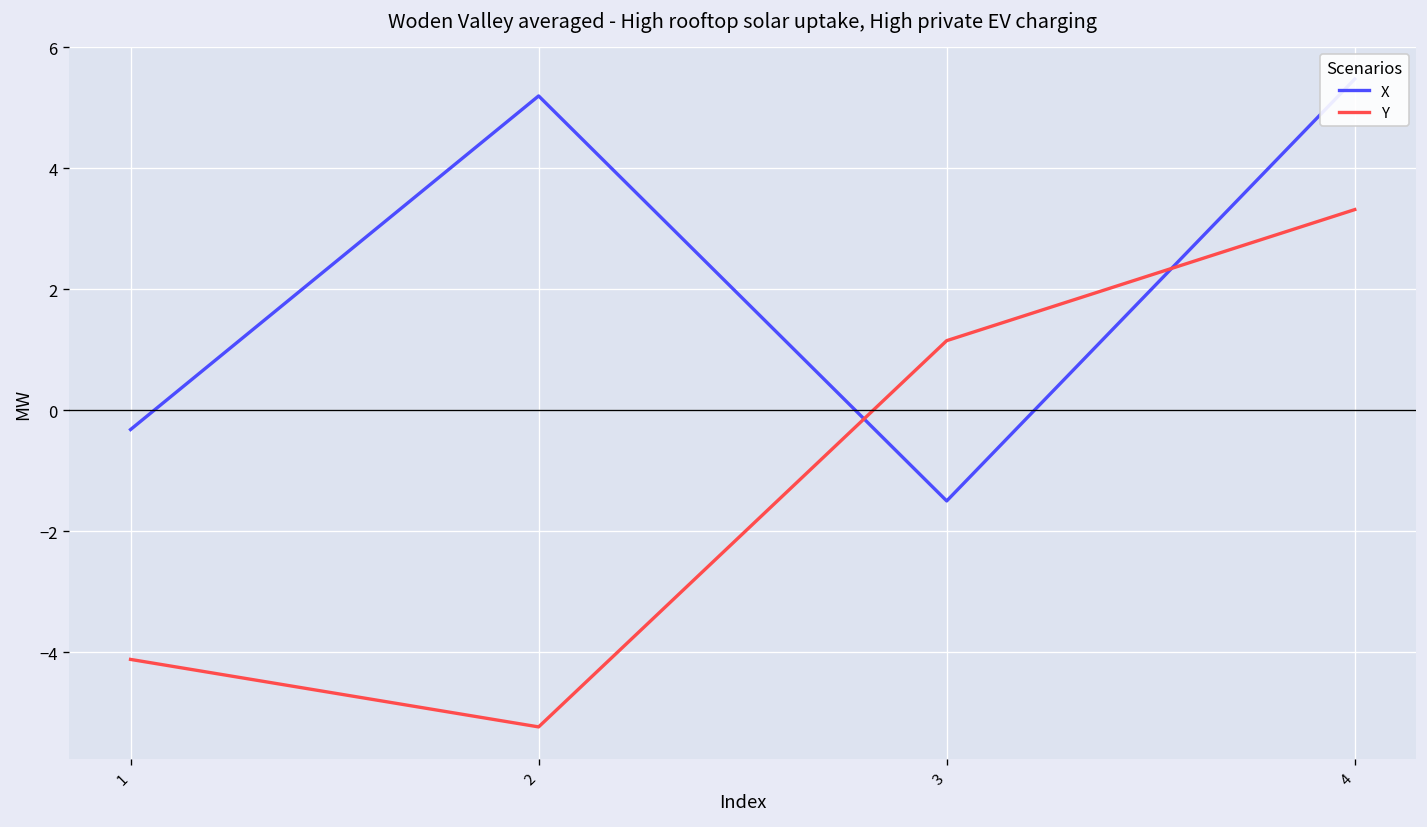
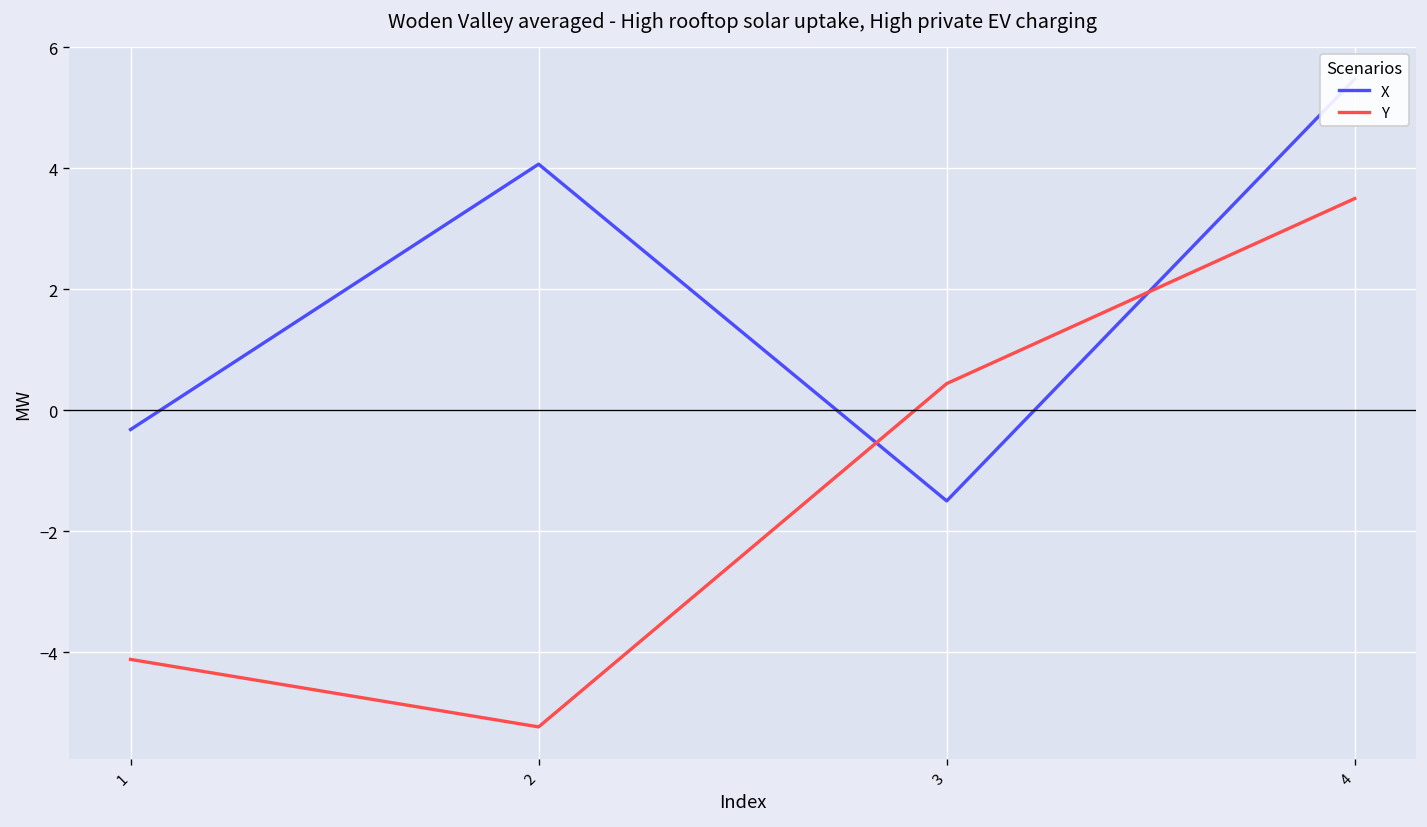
  {
    "X": {
      "1": -0.3,
-     "2": 5.2,
+     "2": 4.1,
      "3": -1.5
    },
    "Y": {
      "1": -4.1,
      "2": -5.2,
-     "3": 1.2,
-     "4": 3.3
+     "3": 0.4,
+     "4": 3.5
    }
  }
